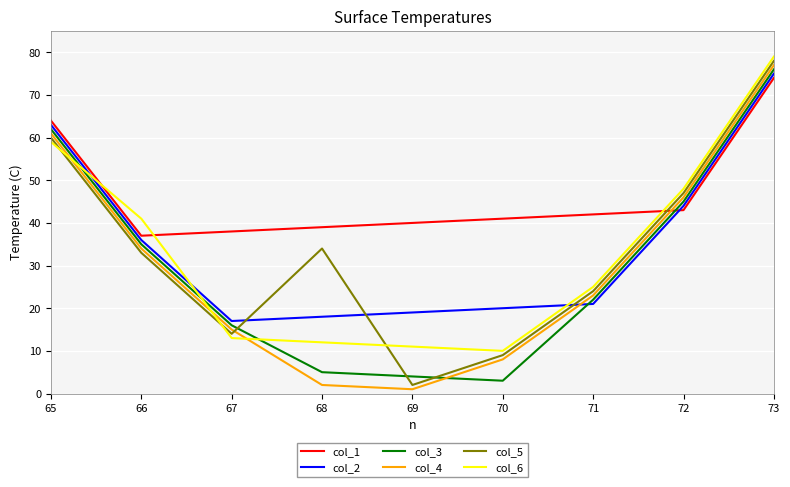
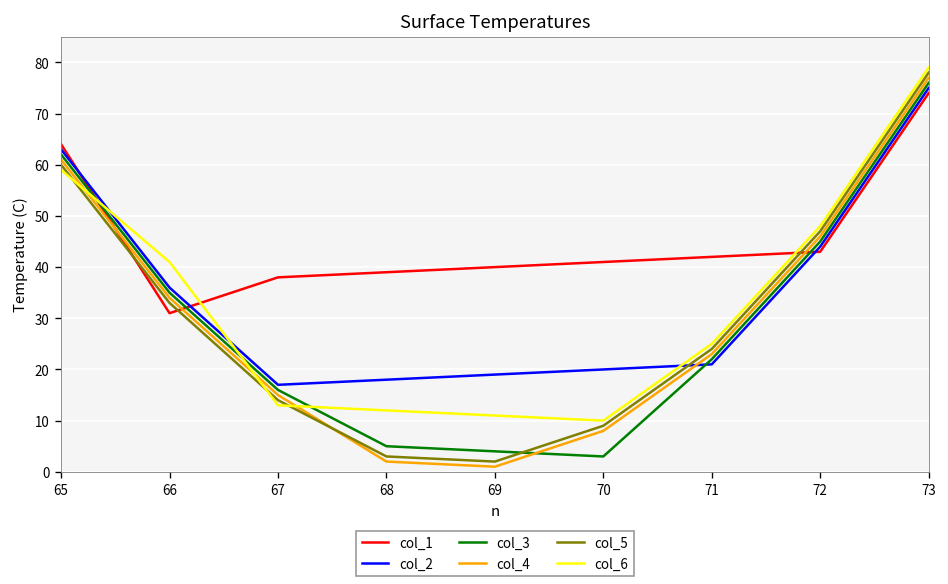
  {
    "col_1": {
      "65": 64,
-     "66": 37,
+     "66": 31,
      "67": 38,
      "68": 39,
      "69": 40,
      "70": 41,
      "71": 42,
      "72": 43,
      "73": 74
    },
    "col_2": {
      "65": 63,
      "66": 36,
      "67": 17,
      "68": 18,
      "69": 19,
      "70": 20,
      "71": 21,
      "72": 44,
      "73": 75
    },
    "col_3": {
      "65": 62,
      "66": 35,
      "67": 16,
      "68": 5,
      "69": 4,
      "70": 3,
      "71": 22,
      "72": 45,
      "73": 76
    },
    "col_4": {
      "65": 61,
      "66": 34,
      "67": 15,
      "68": 2,
      "69": 1,
      "70": 8,
      "71": 23,
      "72": 46,
      "73": 77
    },
    "col_5": {
      "65": 60,
      "66": 33,
      "67": 14,
-     "68": 34,
+     "68": 3,
      "69": 2,
      "70": 9,
      "71": 24,
      "72": 47,
      "73": 78
    },
    "col_6": {
      "65": 59,
      "66": 41,
      "67": 13,
      "68": 12,
      "69": 11,
      "70": 10,
      "71": 25,
      "72": 48,
      "73": 79
    }
  }
